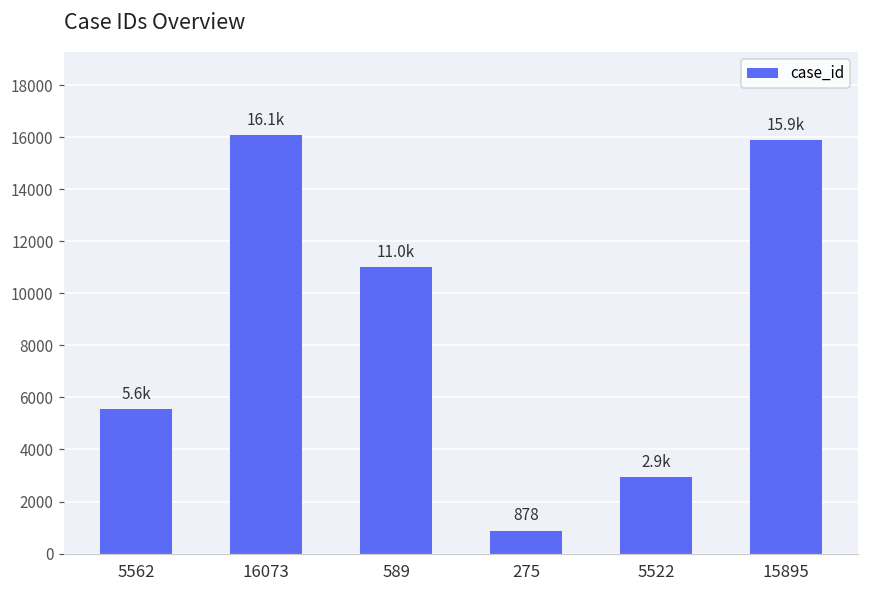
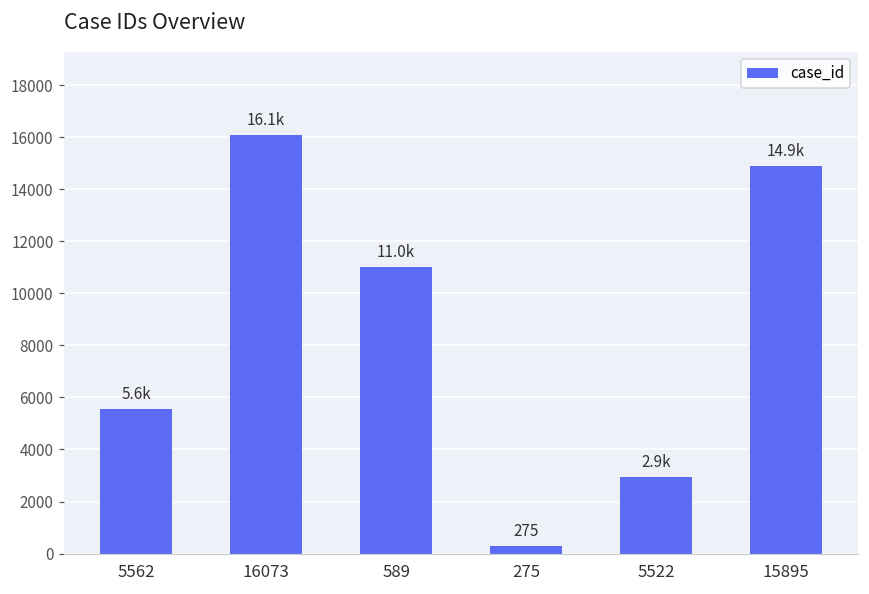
  {
    "5562": "5.6k",
    "16073": "16.1k",
    "589": "11.0k",
-   "275": "878",
+   "275": "275",
    "5522": "2.9k",
-   "15895": "15.9k"
+   "15895": "14.9k"
  }
